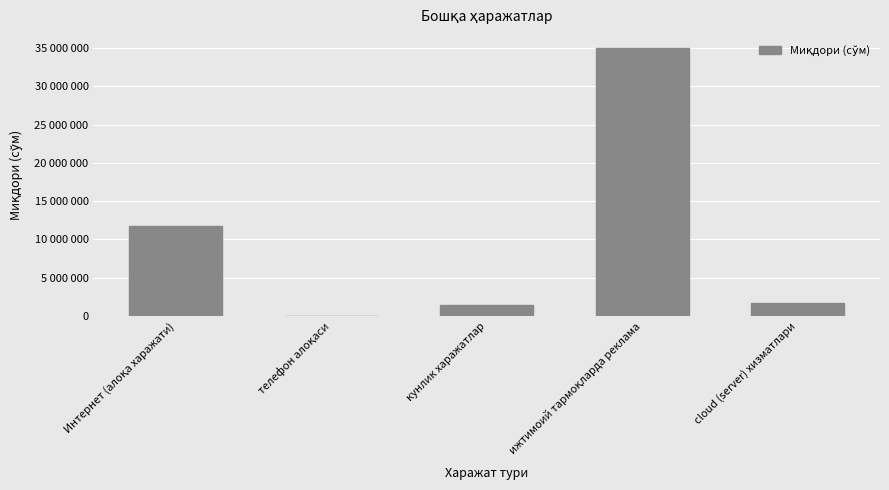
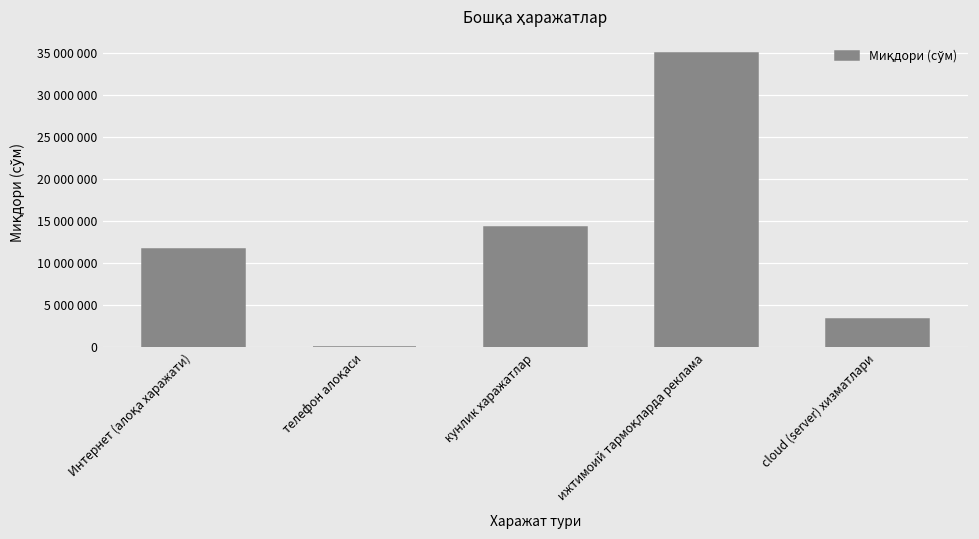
  {
    "Интернет (алоқа харажати)": 12000000,
-   "кунлик харажатлар": 1000000,
+   "кунлик харажатлар": 14000000,
    "ижтимоий тармоқларда реклама": 35000000,
-   "cloud (server) хизматлари": 2000000
+   "cloud (server) хизматлари": 3000000
  }
